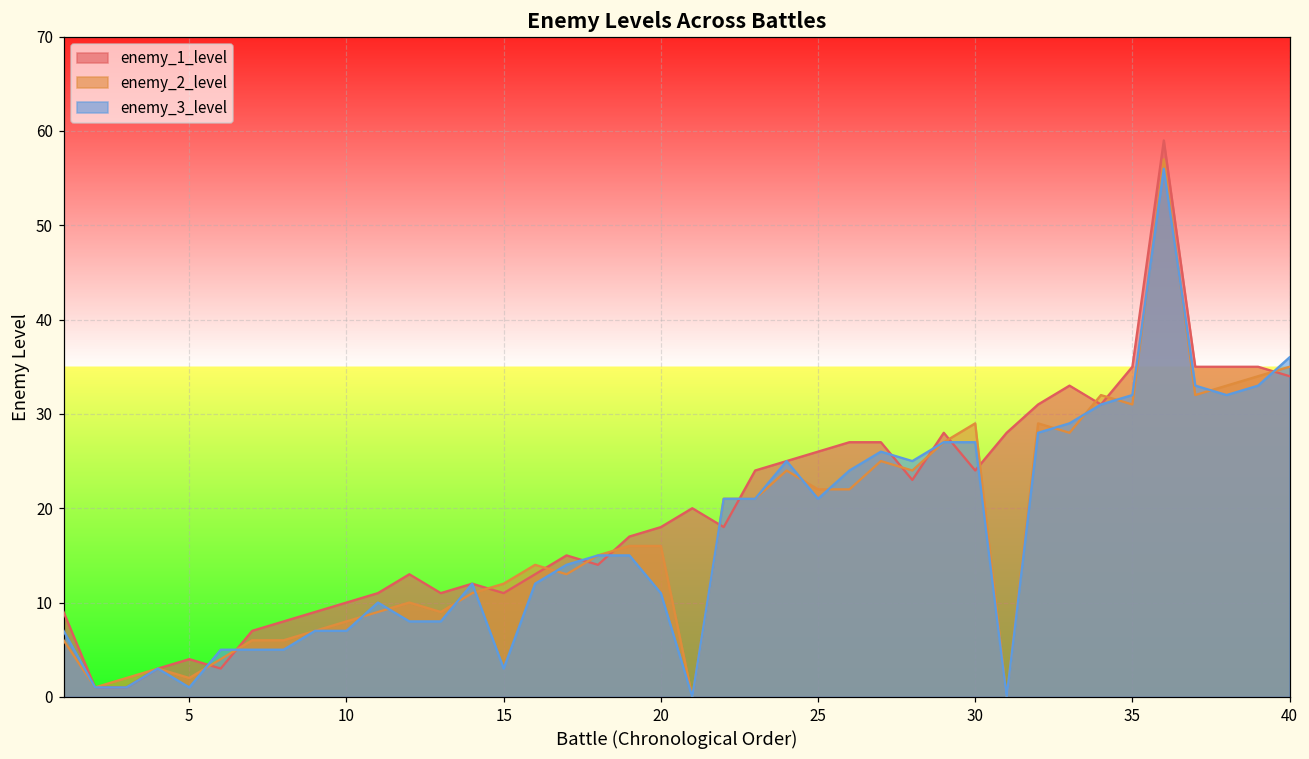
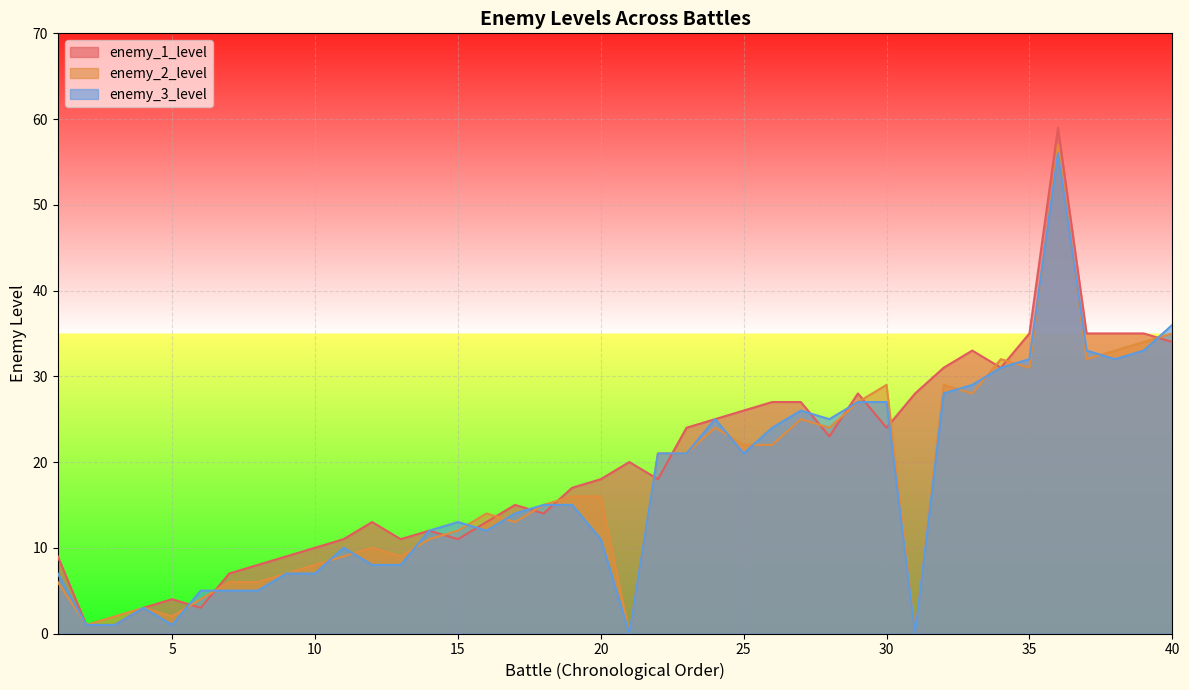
  {
    "enemy_3_level": {
      "5": 1,
      "10": 7,
-     "15": 3,
+     "15": 13,
      "20": 11,
      "25": 21,
      "30": 27,
      "35": 32,
      "40": 36
    }
  }
